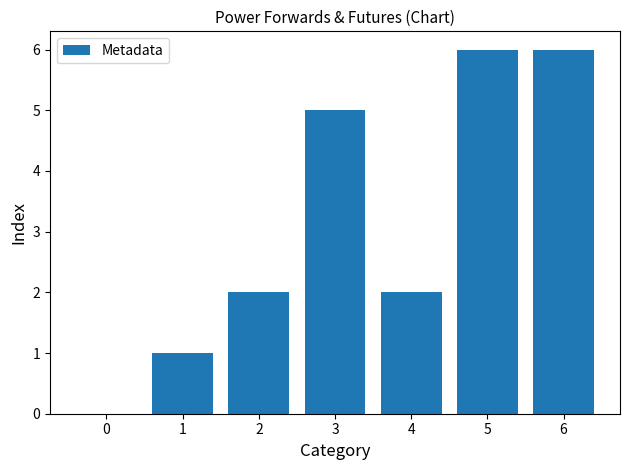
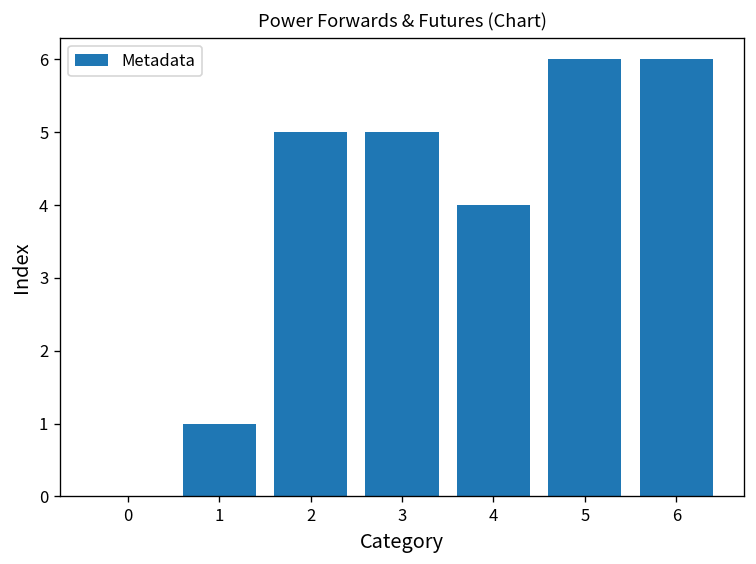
  {
    "0": 0,
    "1": 1,
-   "2": 2,
+   "2": 5,
    "3": 5,
-   "4": 2,
+   "4": 4,
    "5": 6,
    "6": 6
  }
